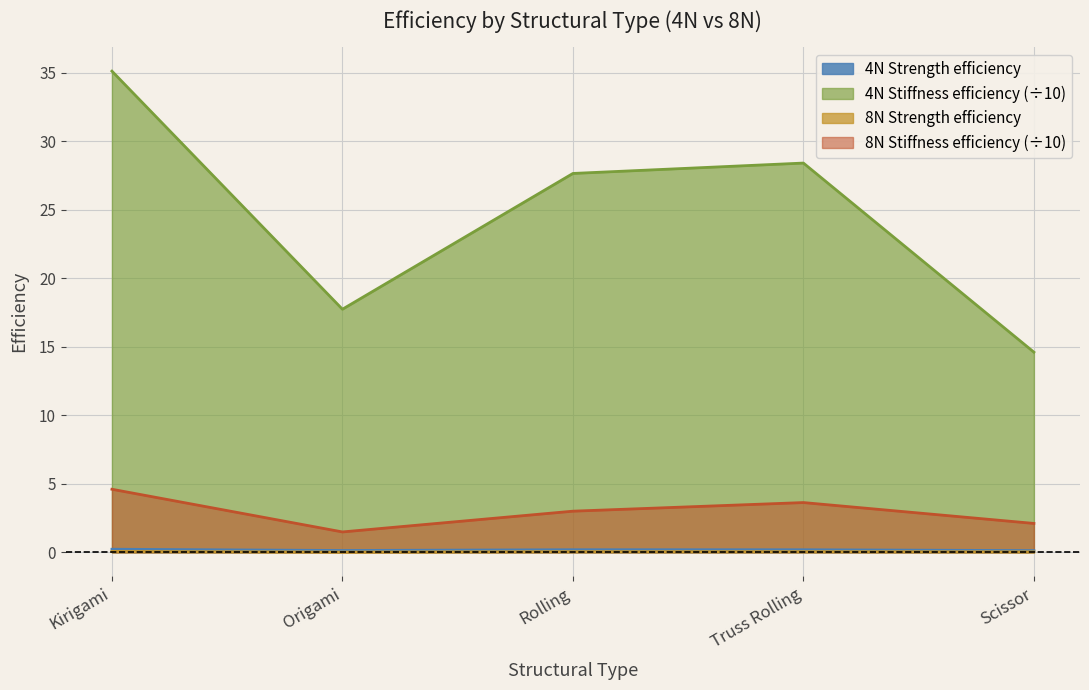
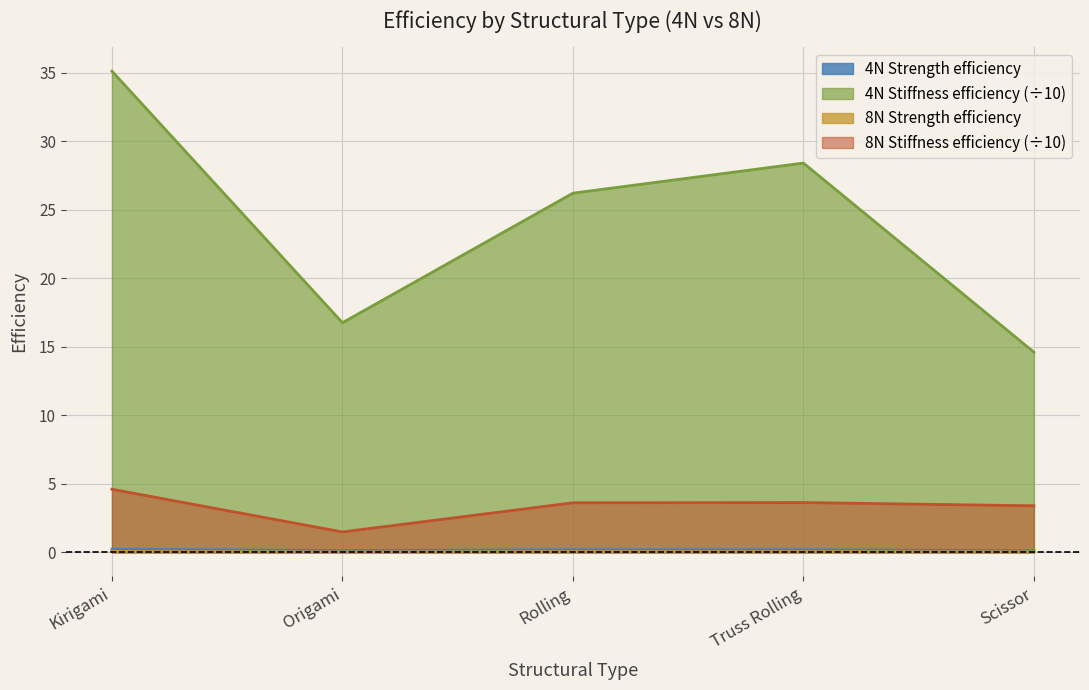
  {
    "4N Stiffness efficiency (÷10)": {
      "Kirigami": 35.1,
-     "Origami": 17.7,
-     "Rolling": 27.6,
+     "Origami": 16.7,
+     "Rolling": 26.2,
      "Truss Rolling": 28.4,
      "Scissor": 14.6
    },
    "8N Stiffness efficiency (÷10)": {
      "Kirigami": 4.6,
      "Origami": 1.5,
-     "Rolling": 3.0,
+     "Rolling": 3.6,
      "Truss Rolling": 3.6,
-     "Scissor": 2.1
+     "Scissor": 3.4
    }
  }
